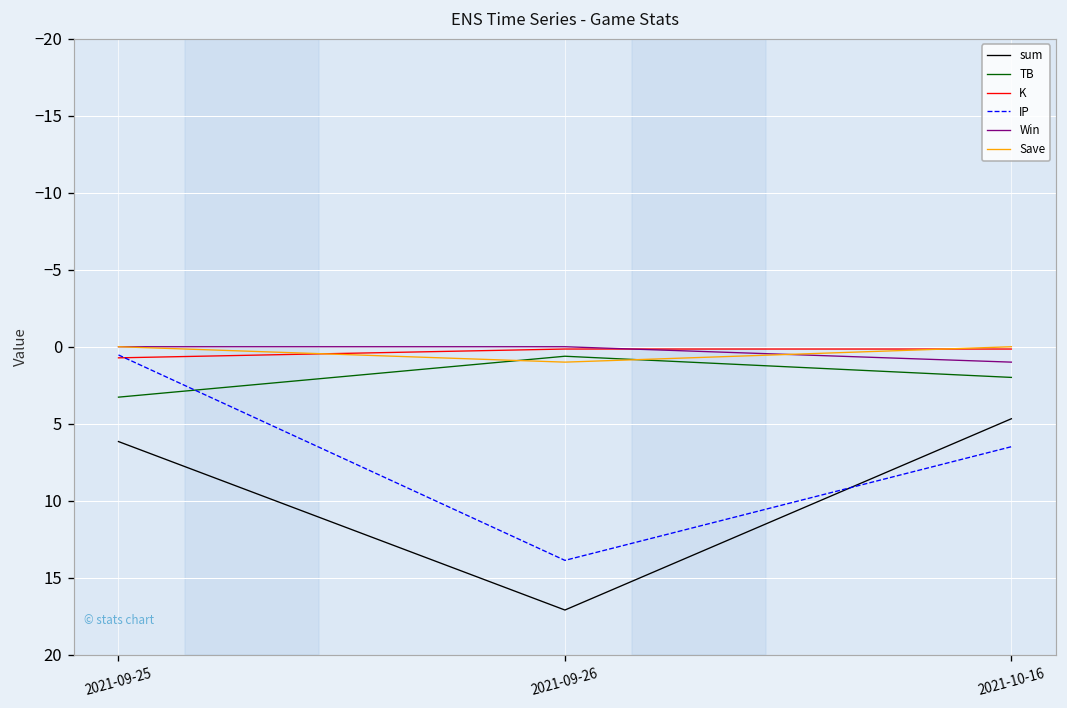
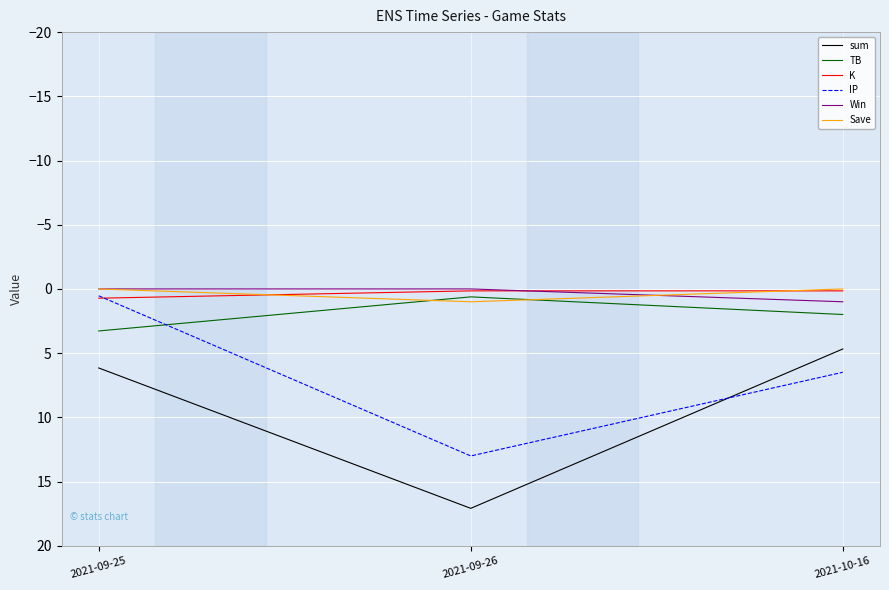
  {
    "sum": {
      "2021-09-25": 6.2,
      "2021-09-26": 17.1,
      "2021-10-16": 4.7
    },
    "TB": {
      "2021-09-25": 3.3,
      "2021-09-26": 0.6,
      "2021-10-16": 2.0
    },
    "IP": {
-     "2021-09-26": 13.9,
+     "2021-09-26": 13.0,
      "2021-10-16": 6.5
    },
    "Win": {
      "2021-10-16": 1.0
    },
    "Save": {
      "2021-09-26": 1.0
    }
  }
